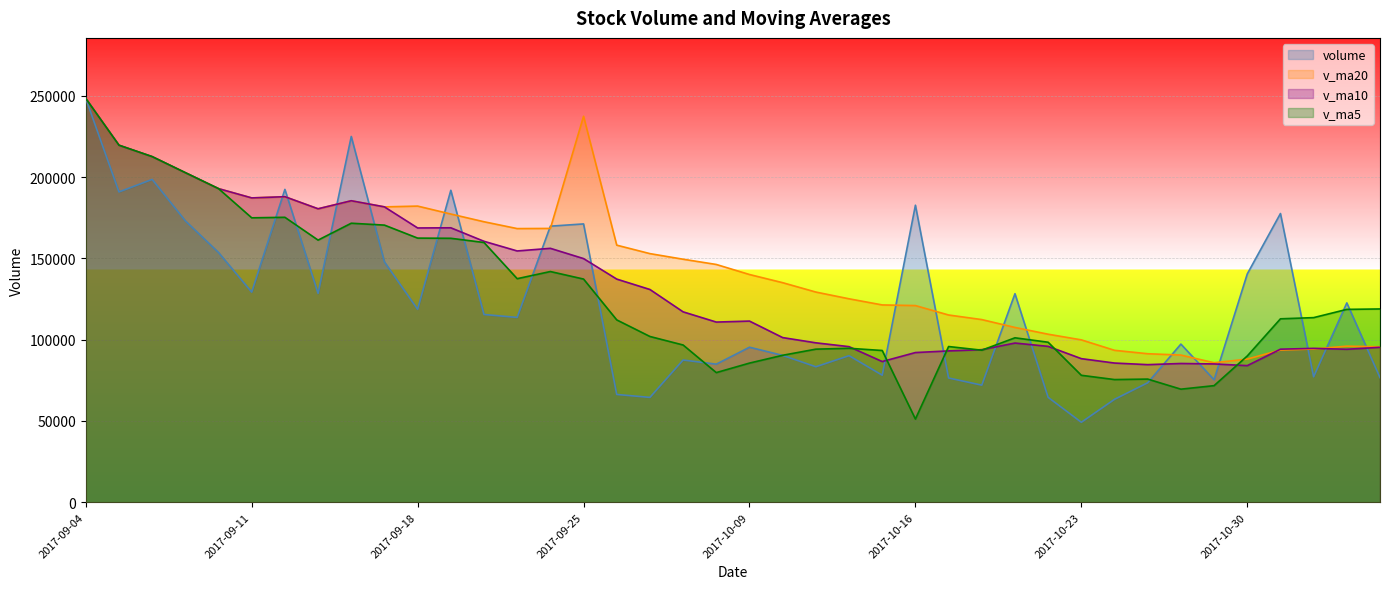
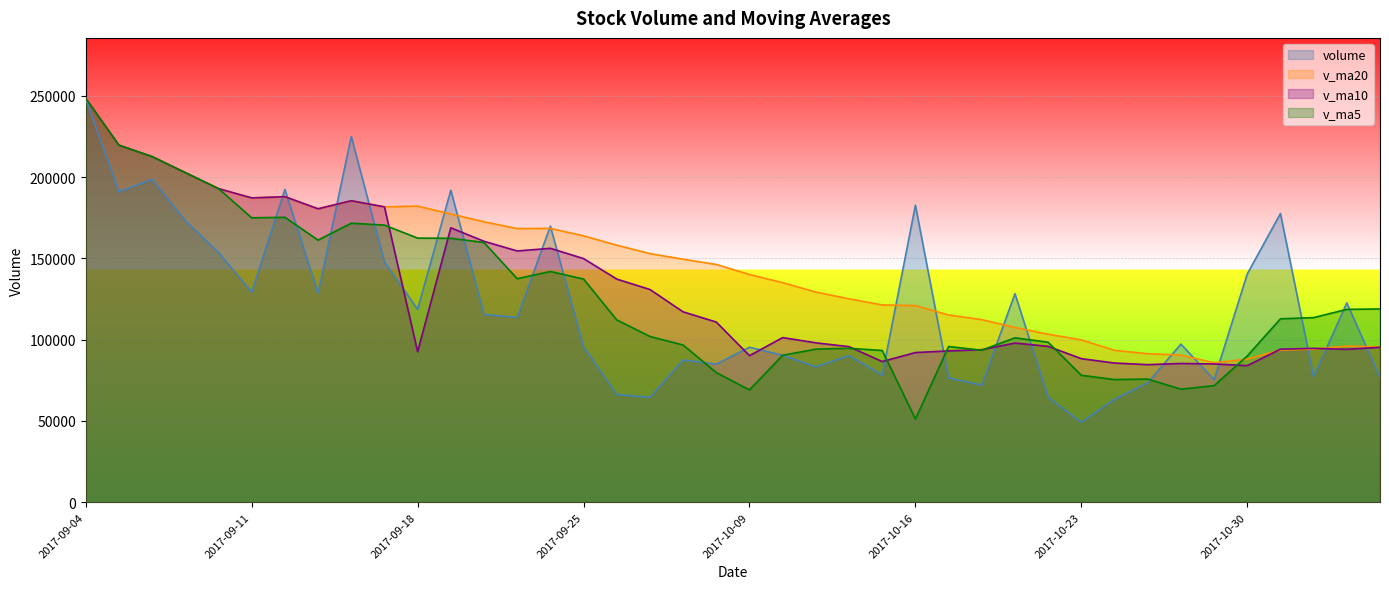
  {
    "volume": {
      "2017-09-11": 129000,
      "2017-09-18": 119000,
-     "2017-09-25": 171000,
+     "2017-09-25": 96000,
      "2017-10-09": 95000,
      "2017-10-16": 183000,
      "2017-10-23": 49000,
      "2017-10-30": 140000
    },
    "v_ma20": {
      "2017-09-18": 182000,
-     "2017-09-25": 237000,
+     "2017-09-25": 164000,
      "2017-10-09": 140000,
      "2017-10-16": 121000,
      "2017-10-23": 100000,
      "2017-10-30": 88000
    },
    "v_ma10": {
-     "2017-09-18": 169000,
+     "2017-09-18": 93000,
      "2017-09-25": 150000,
-     "2017-10-09": 111000,
+     "2017-10-09": 90000,
      "2017-10-16": 92000,
      "2017-10-23": 88000,
      "2017-10-30": 84000
    },
    "v_ma5": {
      "2017-09-11": 175000,
      "2017-09-18": 162000,
      "2017-09-25": 137000,
-     "2017-10-09": 86000,
+     "2017-10-09": 69000,
      "2017-10-16": 51000,
      "2017-10-23": 78000,
      "2017-10-30": 90000
    }
  }
